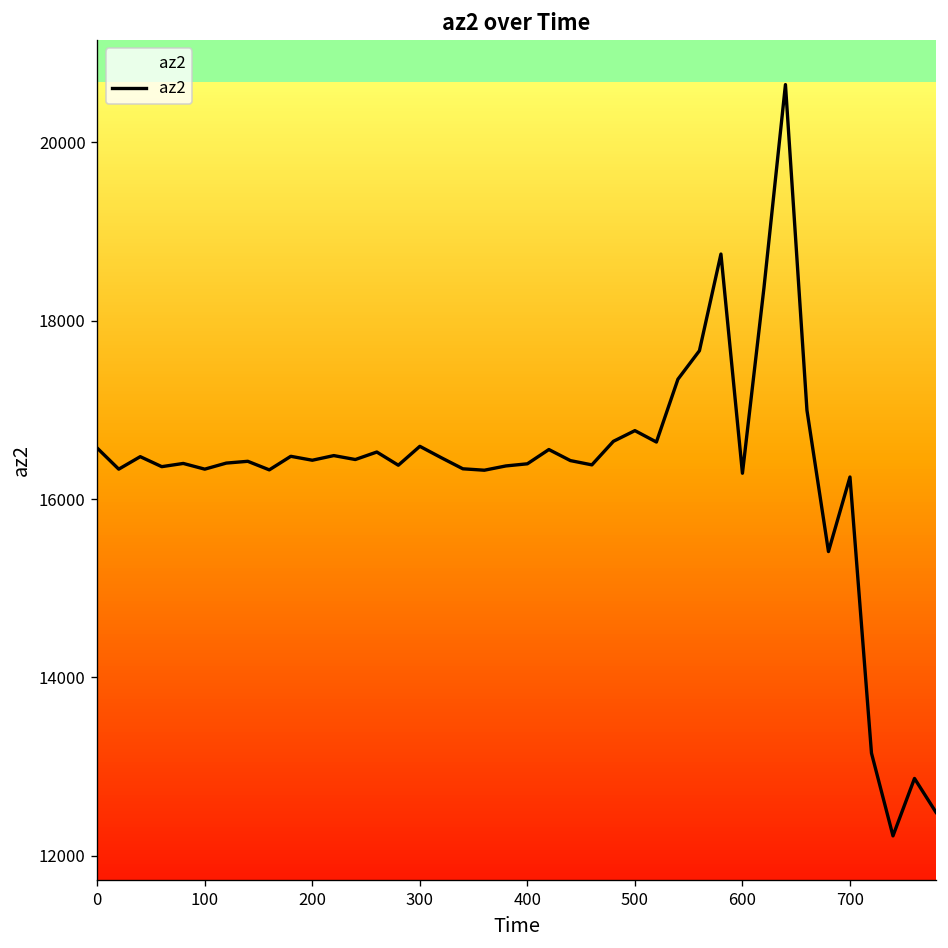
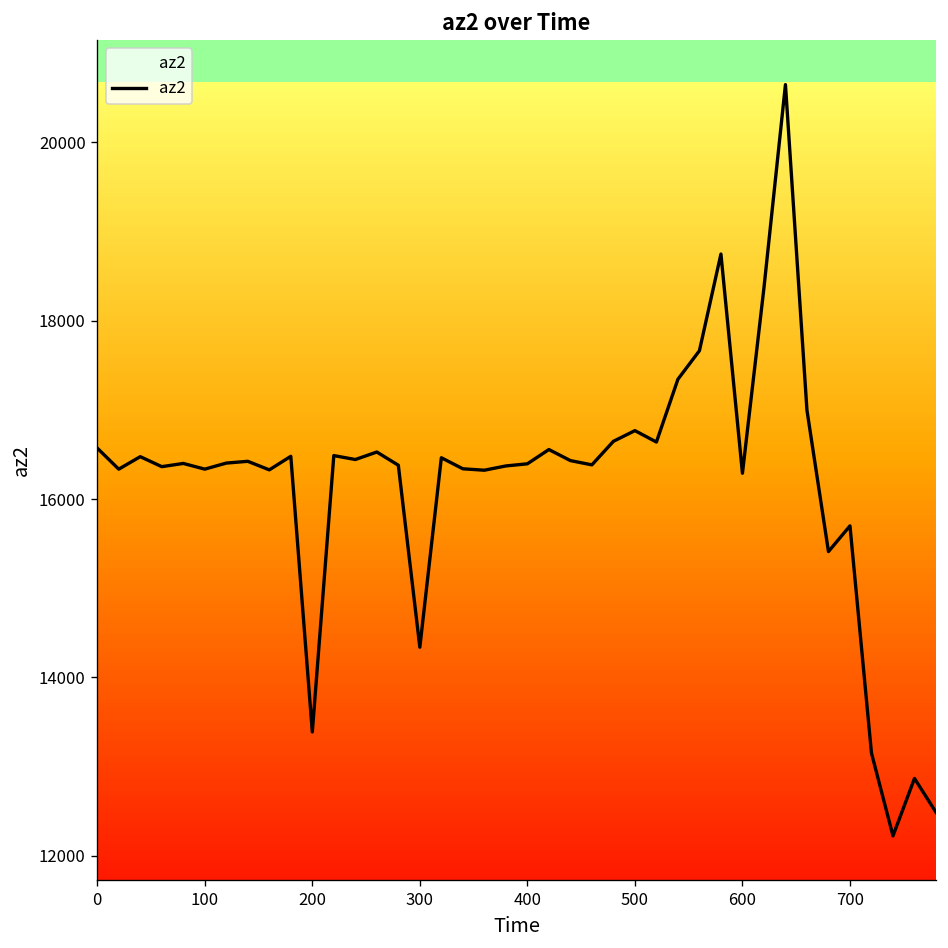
  {
    "0": 16600,
    "100": 16300,
-   "200": 16400,
-   "300": 16600,
+   "200": 13400,
+   "300": 14300,
    "400": 16400,
    "500": 16800,
    "600": 16300,
-   "700": 16200
+   "700": 15700
  }
